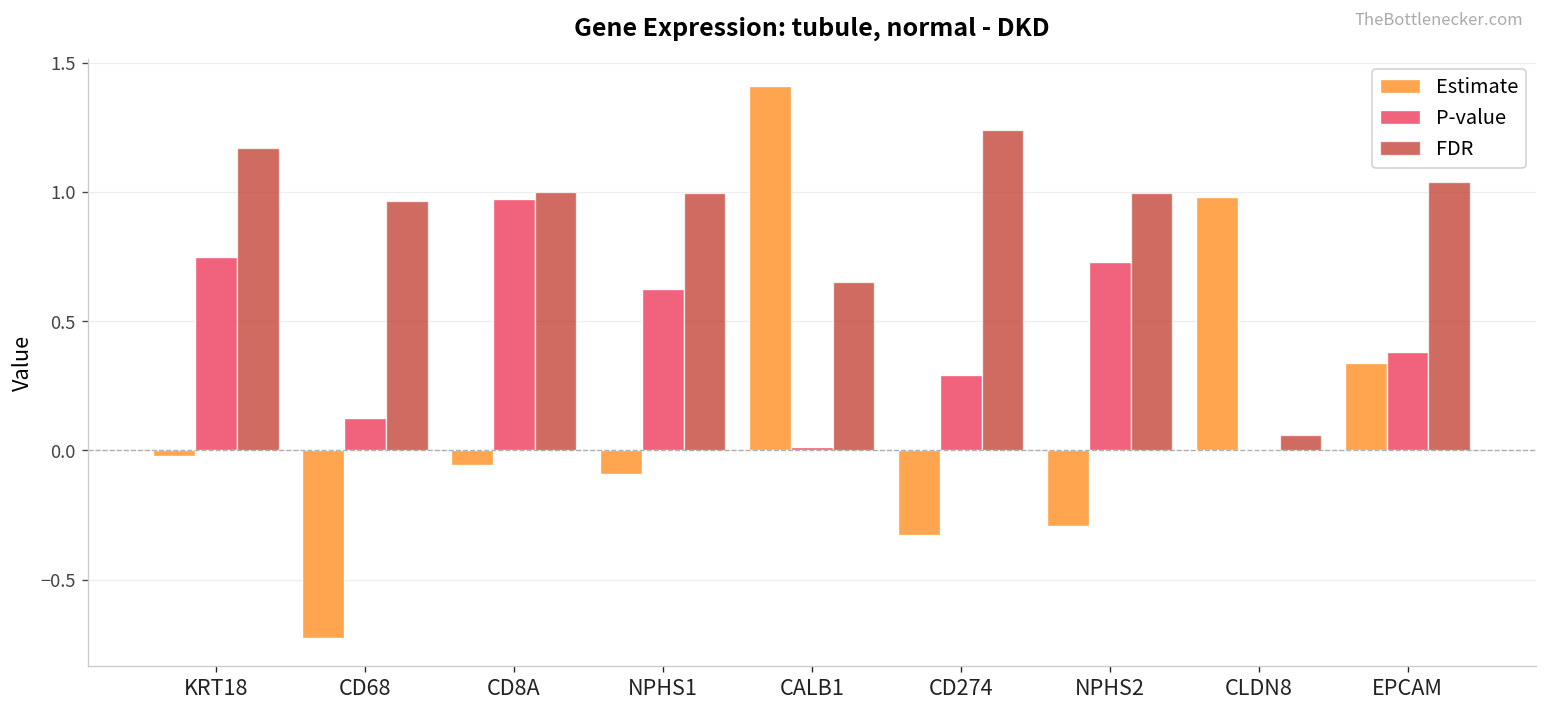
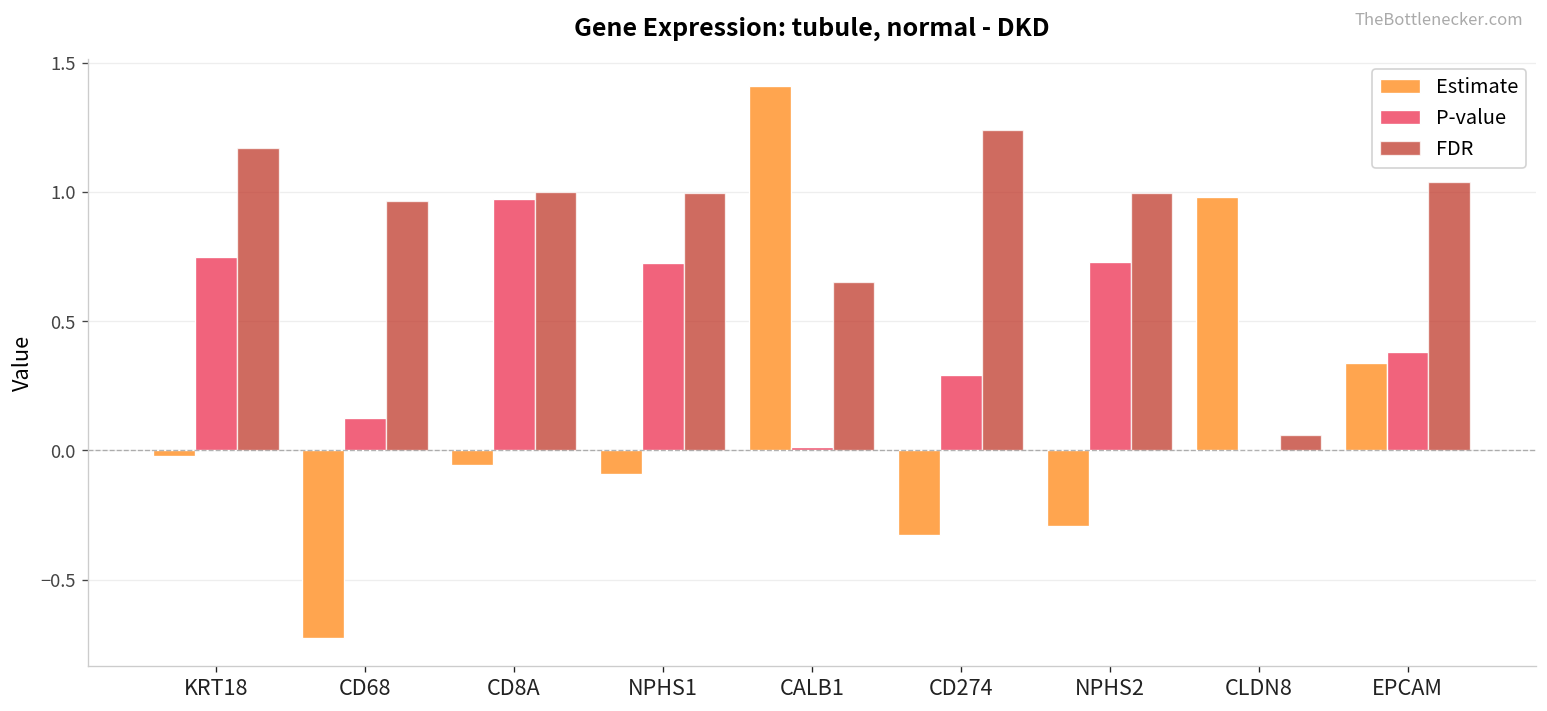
  {
    "Estimate": {
      "KRT18": -0.02,
      "CD68": -0.73,
      "CD8A": -0.06,
      "NPHS1": -0.09,
      "CALB1": 1.41,
      "CD274": -0.33,
      "NPHS2": -0.29,
      "CLDN8": 0.98,
      "EPCAM": 0.34
    },
    "P-value": {
      "KRT18": 0.75,
      "CD68": 0.12,
      "CD8A": 0.97,
-     "NPHS1": 0.62,
+     "NPHS1": 0.72,
      "CALB1": 0.01,
      "CD274": 0.29,
      "NPHS2": 0.73,
      "CLDN8": 0.00,
      "EPCAM": 0.38
    },
    "FDR": {
      "KRT18": 1.17,
      "CD68": 0.97,
      "CD8A": 1.00,
      "NPHS1": 1.00,
      "CALB1": 0.65,
      "CD274": 1.24,
      "NPHS2": 1.00,
      "CLDN8": 0.06,
      "EPCAM": 1.04
    }
  }
